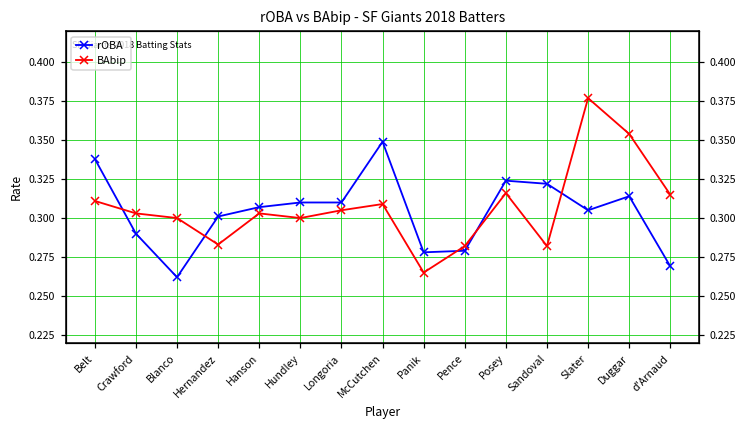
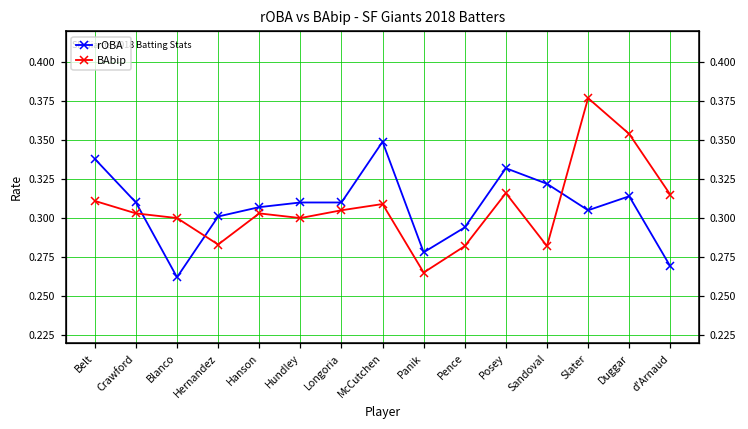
  {
    "rOBA": {
      "Belt": 0.338,
-     "Crawford": 0.29,
+     "Crawford": 0.31,
      "Blanco": 0.262,
      "Hernandez": 0.301,
      "Hanson": 0.307,
      "Hundley": 0.310,
      "Longoria": 0.310,
      "McCutchen": 0.349,
      "Panik": 0.278,
-     "Pence": 0.279,
-     "Posey": 0.324,
+     "Pence": 0.294,
+     "Posey": 0.332,
      "Sandoval": 0.322,
      "Slater": 0.305,
      "Duggar": 0.314,
      "d'Arnaud": 0.269
    },
    "BAbip": {
      "Belt": 0.311,
      "Crawford": 0.303,
      "Blanco": 0.300,
      "Hernandez": 0.283,
      "Hanson": 0.303,
      "Hundley": 0.300,
      "Longoria": 0.305,
      "McCutchen": 0.309,
      "Panik": 0.265,
      "Pence": 0.282,
      "Posey": 0.316,
      "Sandoval": 0.282,
      "Slater": 0.377,
      "Duggar": 0.354,
      "d'Arnaud": 0.315
    }
  }
